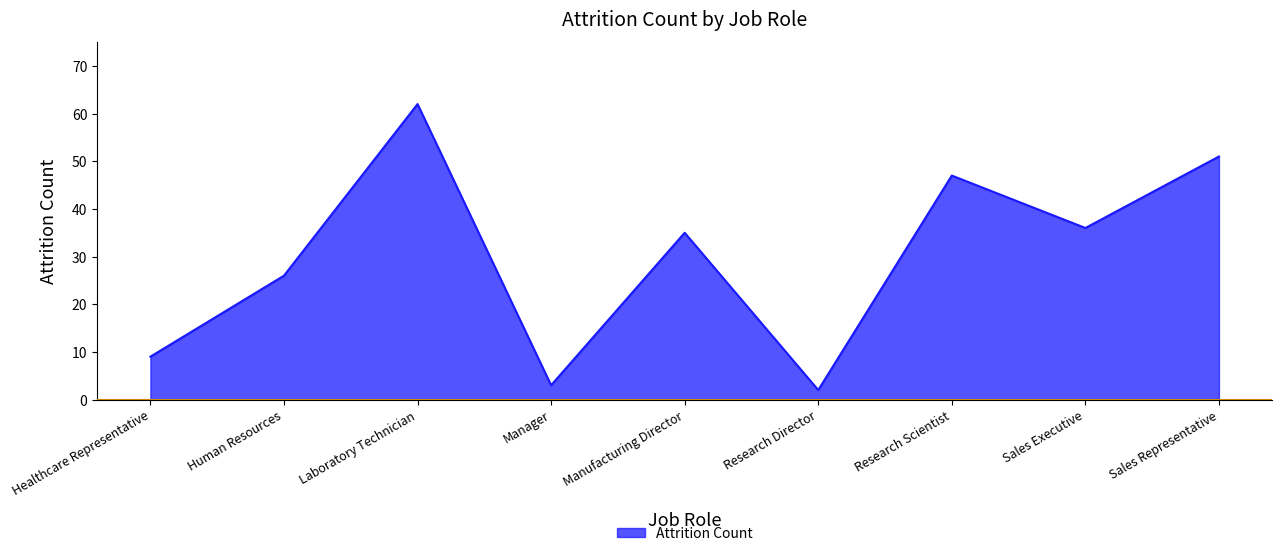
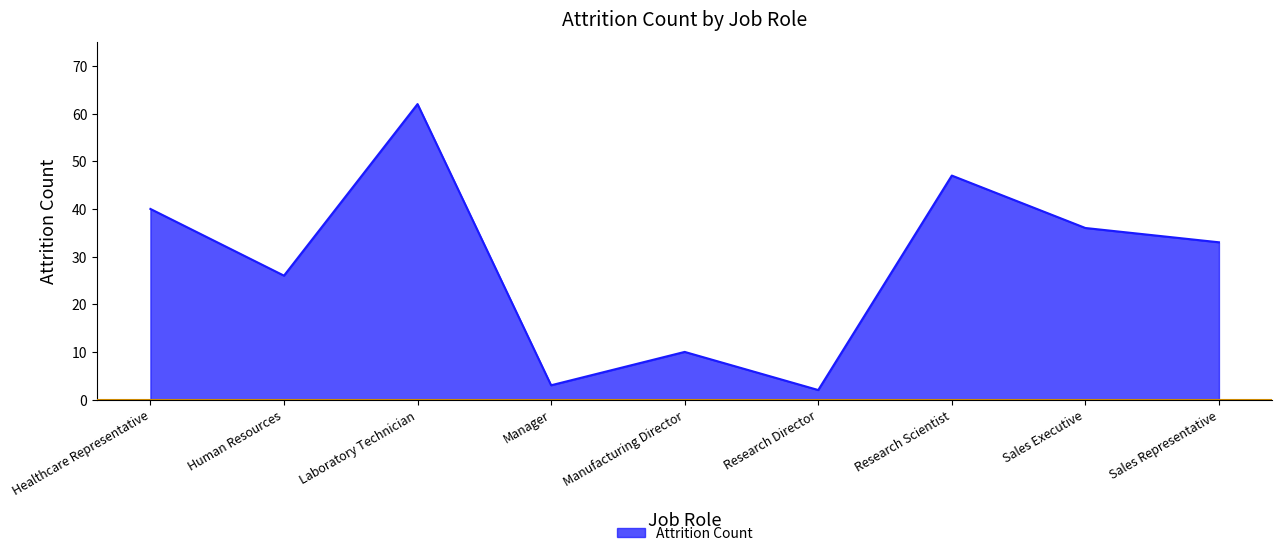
  {
-   "Healthcare Representative": 9,
+   "Healthcare Representative": 40,
    "Human Resources": 26,
    "Laboratory Technician": 62,
    "Manager": 3,
-   "Manufacturing Director": 35,
+   "Manufacturing Director": 10,
    "Research Director": 2,
    "Research Scientist": 47,
    "Sales Executive": 36,
-   "Sales Representative": 51
+   "Sales Representative": 33
  }
